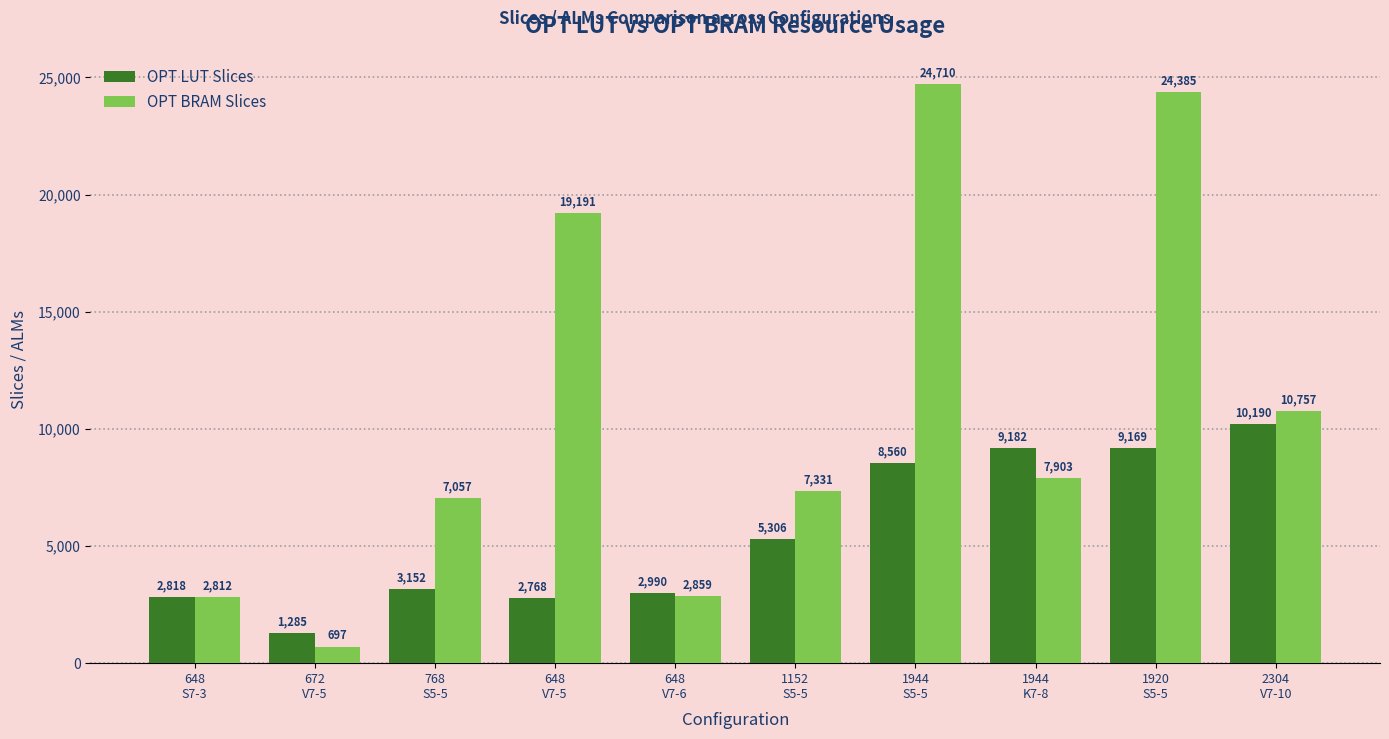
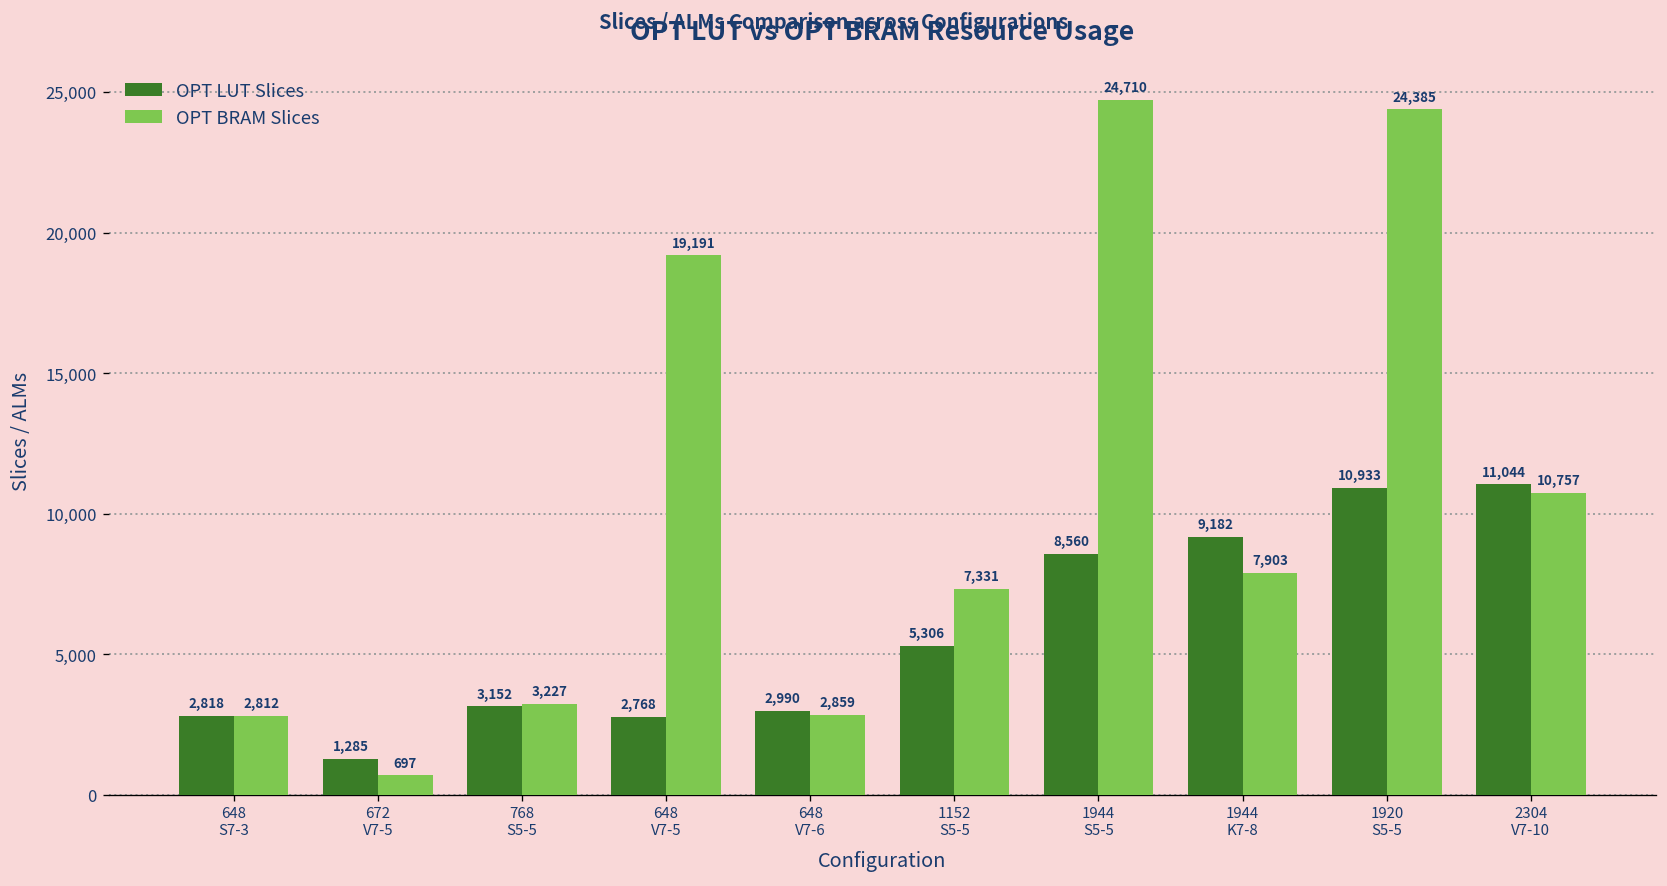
  {
    "OPT LUT Slices": {
      "648 S7-3": "2,818",
      "672 V7-5": "1,285",
      "768 S5-5": "3,152",
      "648 V7-5": "2,768",
      "648 V7-6": "2,990",
      "1152 S5-5": "5,306",
      "1944 S5-5": "8,560",
      "1944 K7-8": "9,182",
-     "1920 S5-5": "9,169",
-     "2304 V7-10": "10,190"
+     "1920 S5-5": "10,933",
+     "2304 V7-10": "11,044"
    },
    "OPT BRAM Slices": {
      "648 S7-3": "2,812",
      "672 V7-5": "697",
-     "768 S5-5": "7,057",
+     "768 S5-5": "3,227",
      "648 V7-5": "19,191",
      "648 V7-6": "2,859",
      "1152 S5-5": "7,331",
      "1944 S5-5": "24,710",
      "1944 K7-8": "7,903",
      "1920 S5-5": "24,385",
      "2304 V7-10": "10,757"
    }
  }
